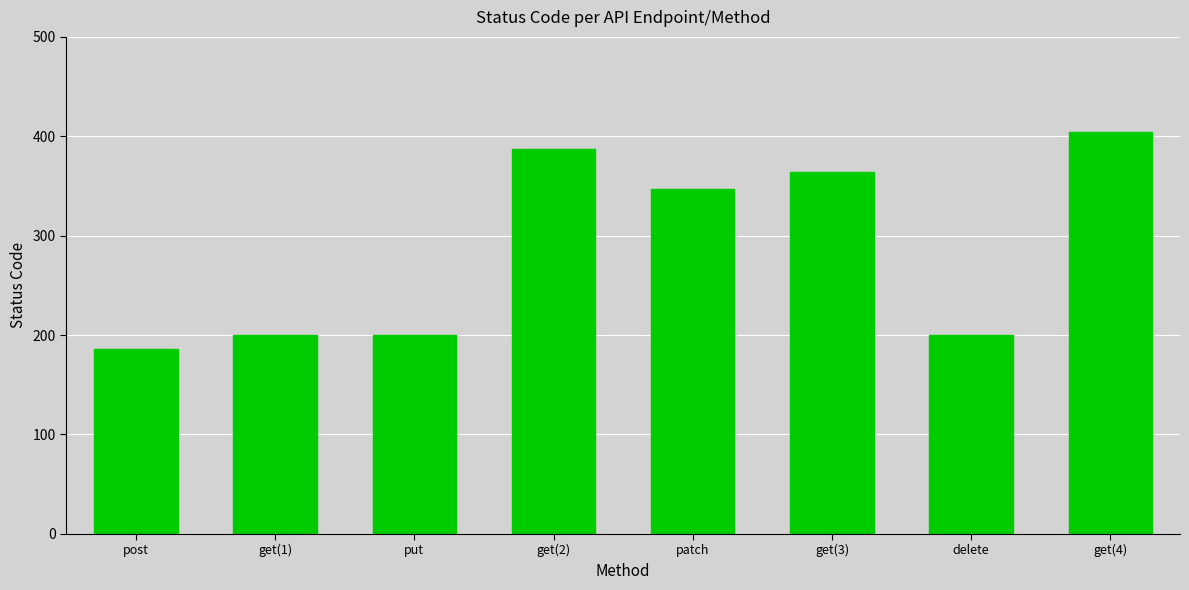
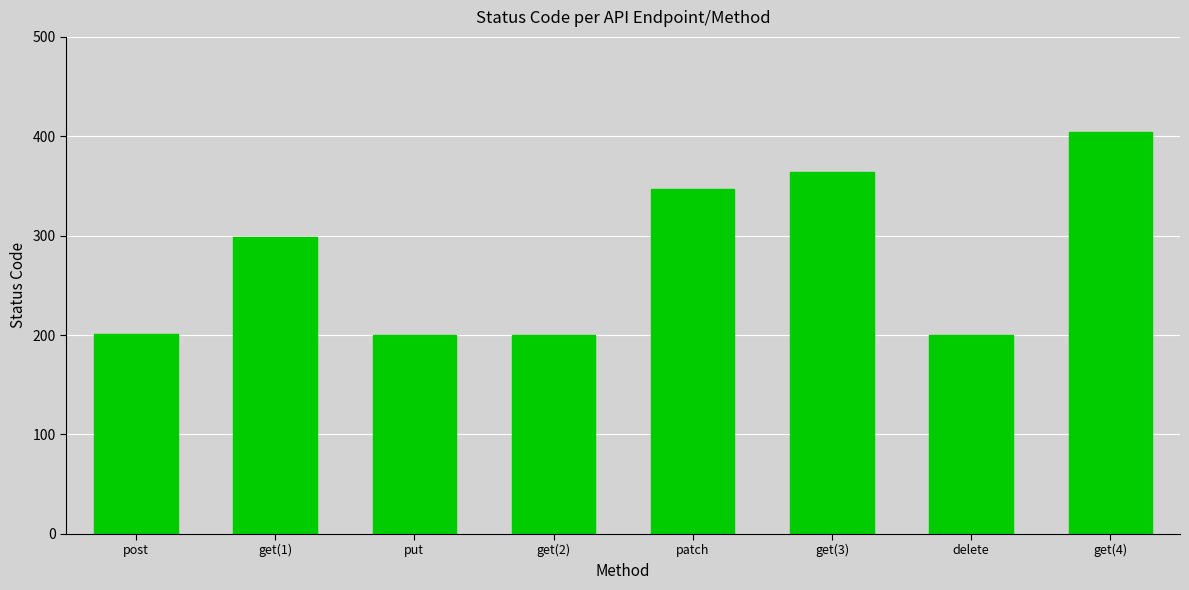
  {
-   "post": 190,
-   "get(1)": 200,
+   "post": 200,
+   "get(1)": 300,
    "put": 200,
-   "get(2)": 390,
+   "get(2)": 200,
    "patch": 350,
    "get(3)": 360,
    "delete": 200,
    "get(4)": 400
  }
